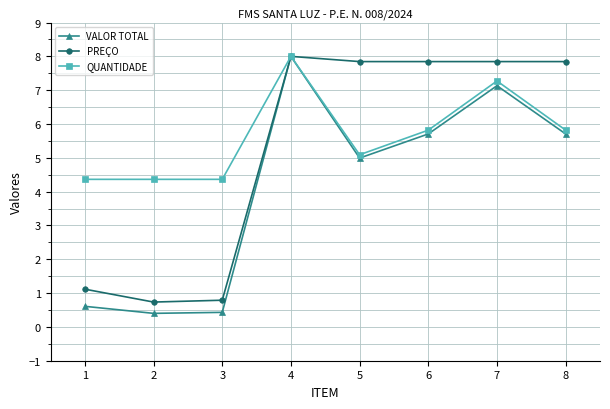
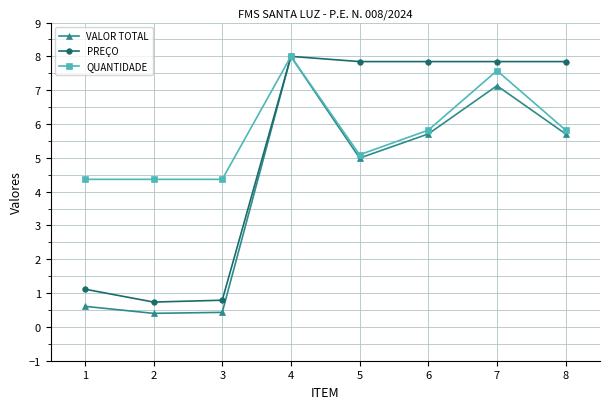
  {
    "QUANTIDADE": {
      "1": 4.4,
      "2": 4.4,
      "3": 4.4,
      "5": 5.1,
      "6": 5.8,
-     "7": 7.3,
+     "7": 7.6,
      "8": 5.8
    }
  }
